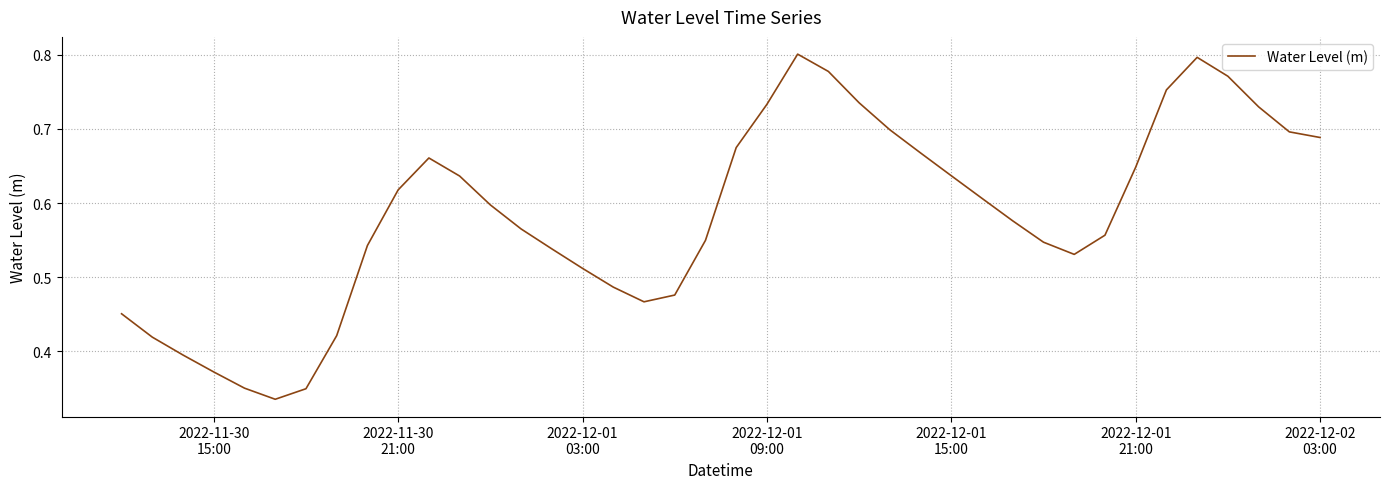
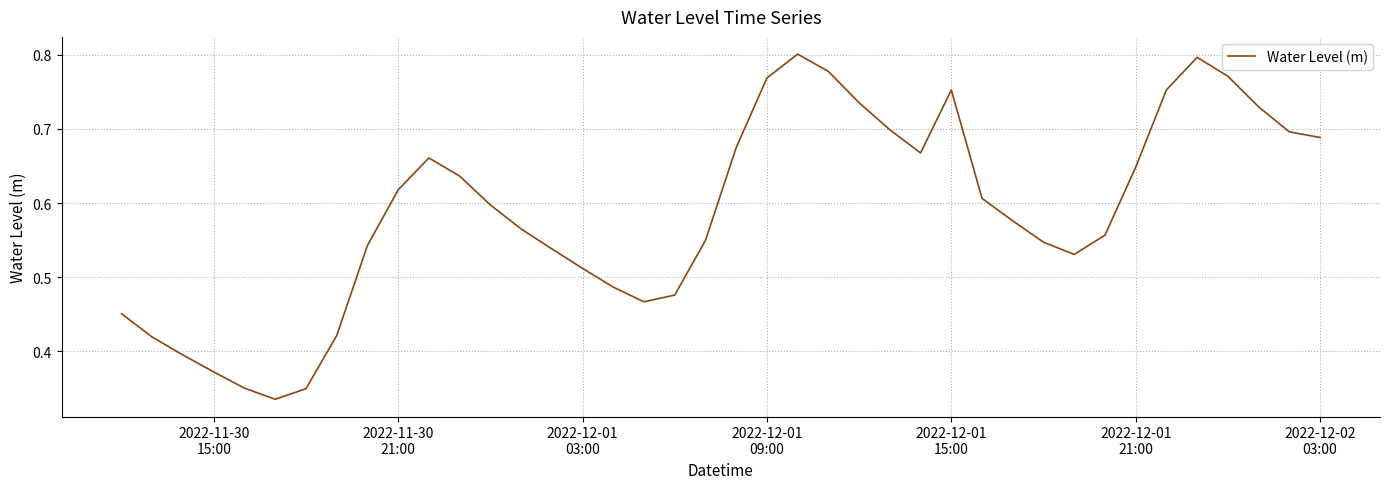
  {
    "2022-11-30 15:00": 0.37,
    "2022-11-30 21:00": 0.62,
    "2022-12-01 03:00": 0.51,
-   "2022-12-01 09:00": 0.73,
-   "2022-12-01 15:00": 0.64,
+   "2022-12-01 09:00": 0.77,
+   "2022-12-01 15:00": 0.75,
    "2022-12-01 21:00": 0.65,
    "2022-12-02 03:00": 0.69
  }
